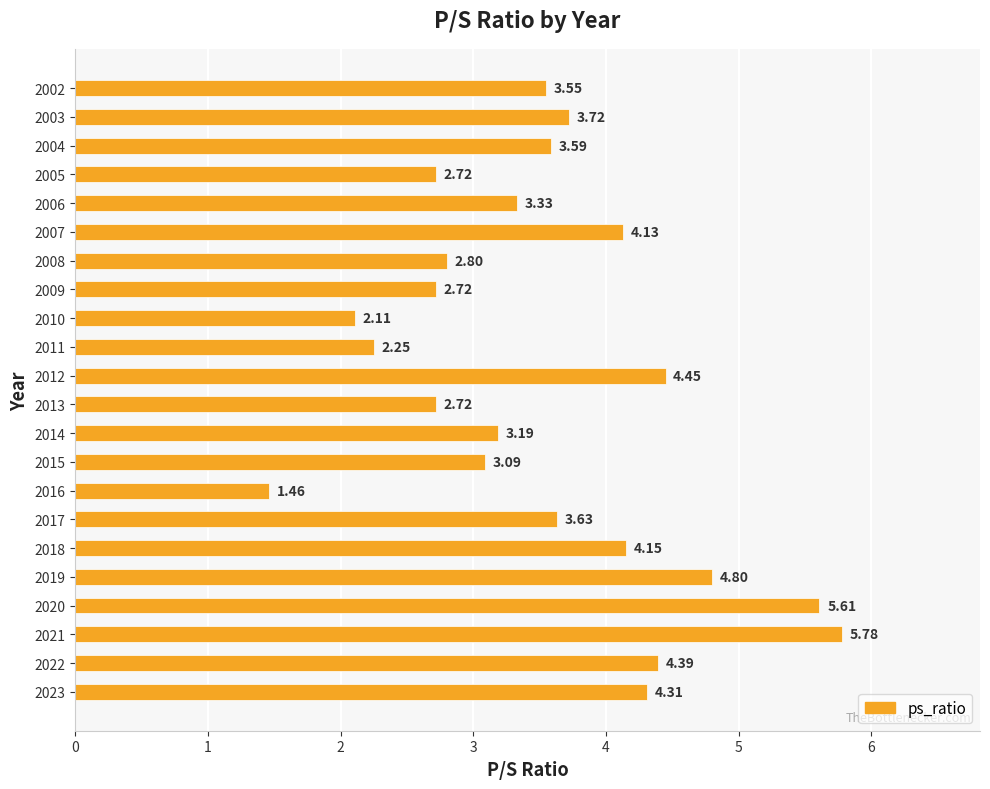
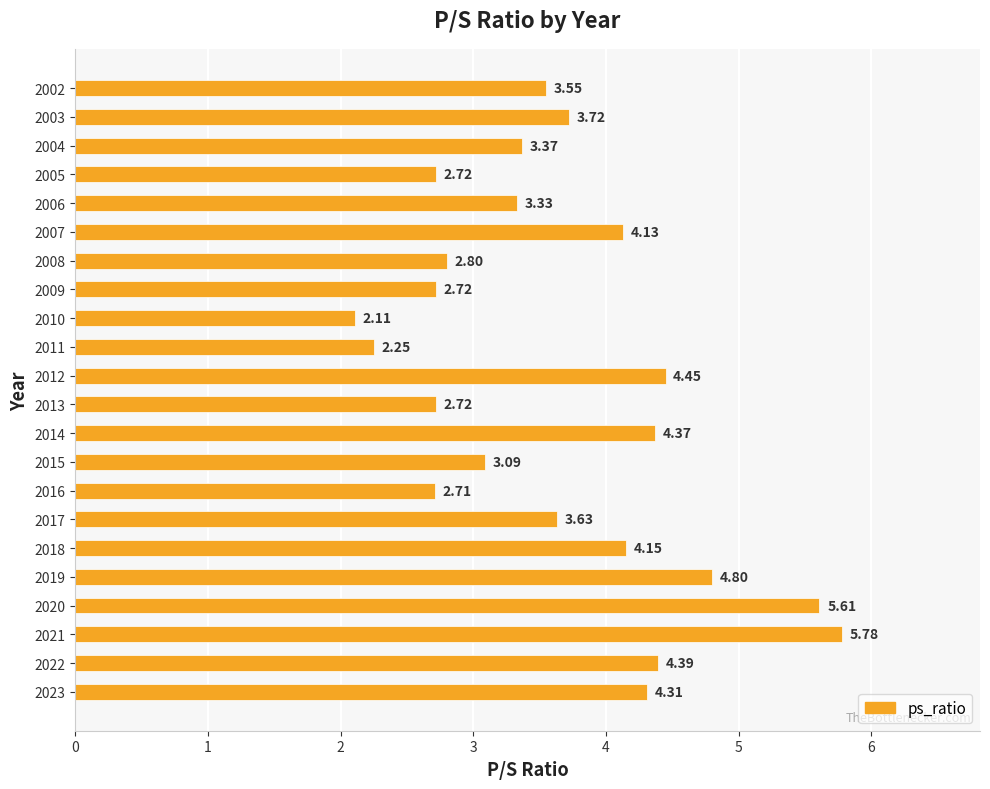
  {
    "2002": 3.55,
    "2003": 3.72,
-   "2004": 3.59,
+   "2004": 3.37,
    "2005": 2.72,
    "2006": 3.33,
    "2007": 4.13,
    "2008": 2.80,
    "2009": 2.72,
    "2010": 2.11,
    "2011": 2.25,
    "2012": 4.45,
    "2013": 2.72,
-   "2014": 3.19,
+   "2014": 4.37,
    "2015": 3.09,
-   "2016": 1.46,
+   "2016": 2.71,
    "2017": 3.63,
    "2018": 4.15,
    "2019": 4.80,
    "2020": 5.61,
    "2021": 5.78,
    "2022": 4.39,
    "2023": 4.31
  }
